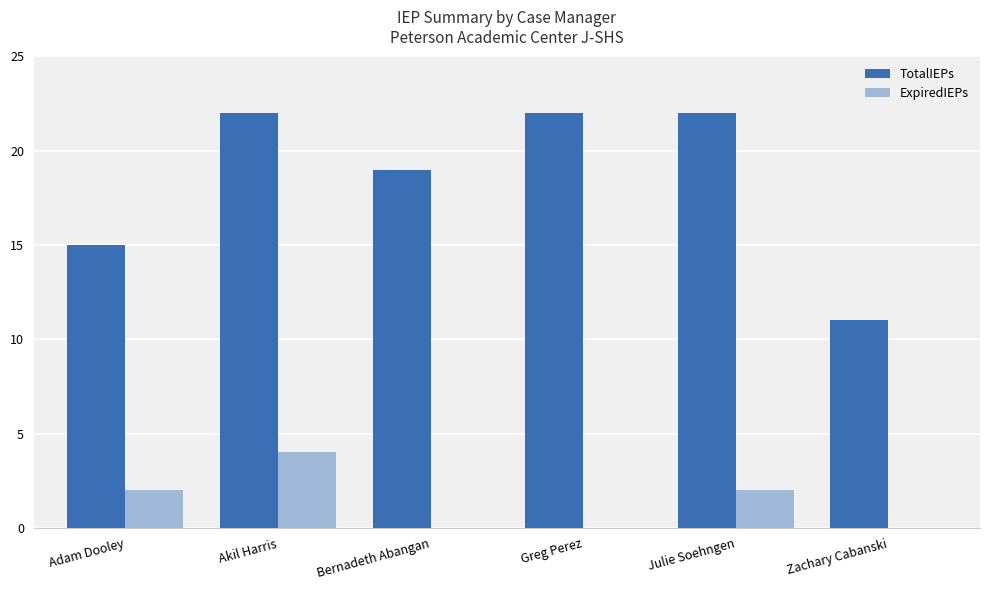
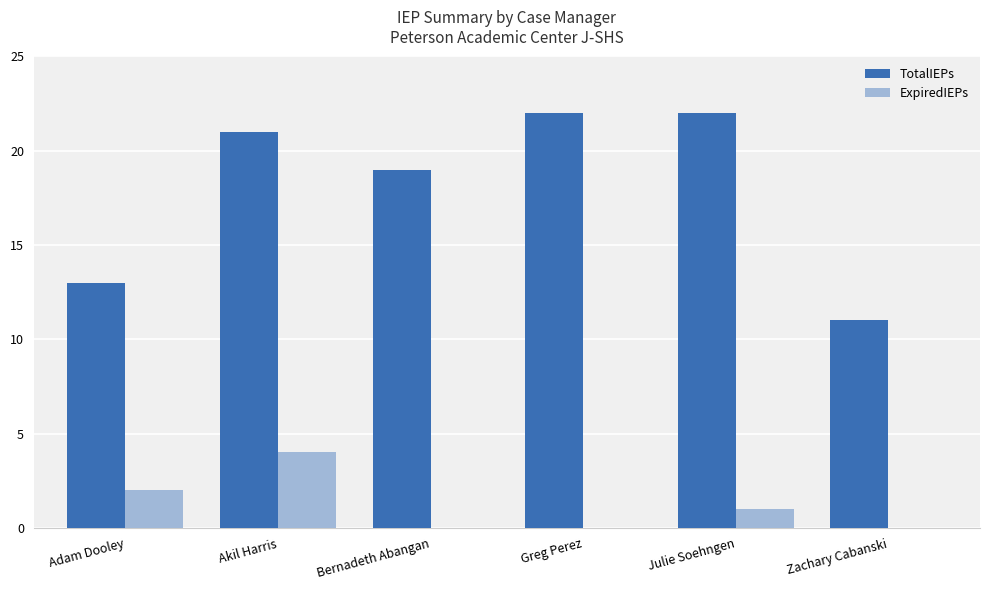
  {
    "TotalIEPs": {
-     "Adam Dooley": 15,
-     "Akil Harris": 22,
+     "Adam Dooley": 13,
+     "Akil Harris": 21,
      "Bernadeth Abangan": 19,
      "Greg Perez": 22,
      "Julie Soehngen": 22,
      "Zachary Cabanski": 11
    },
    "ExpiredIEPs": {
      "Adam Dooley": 2,
      "Akil Harris": 4,
      "Bernadeth Abangan": 0,
      "Greg Perez": 0,
-     "Julie Soehngen": 2,
+     "Julie Soehngen": 1,
      "Zachary Cabanski": 0
    }
  }
